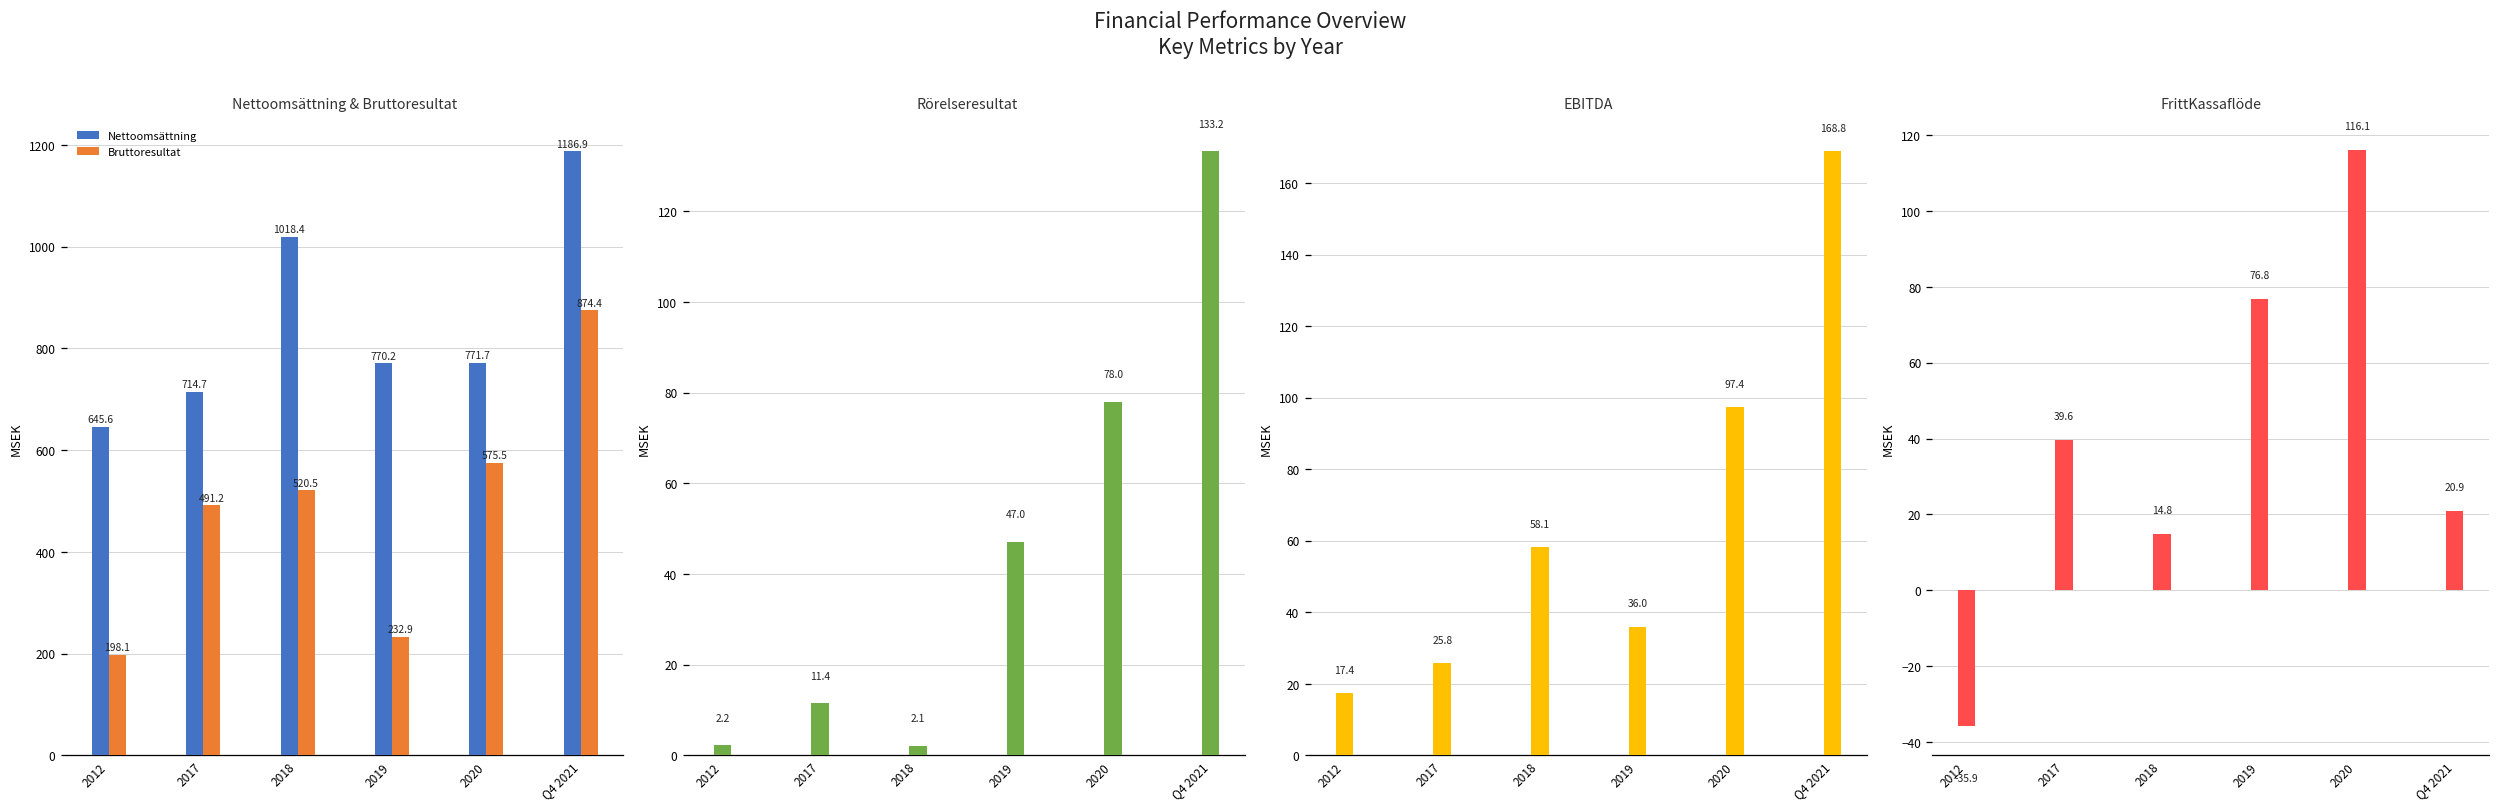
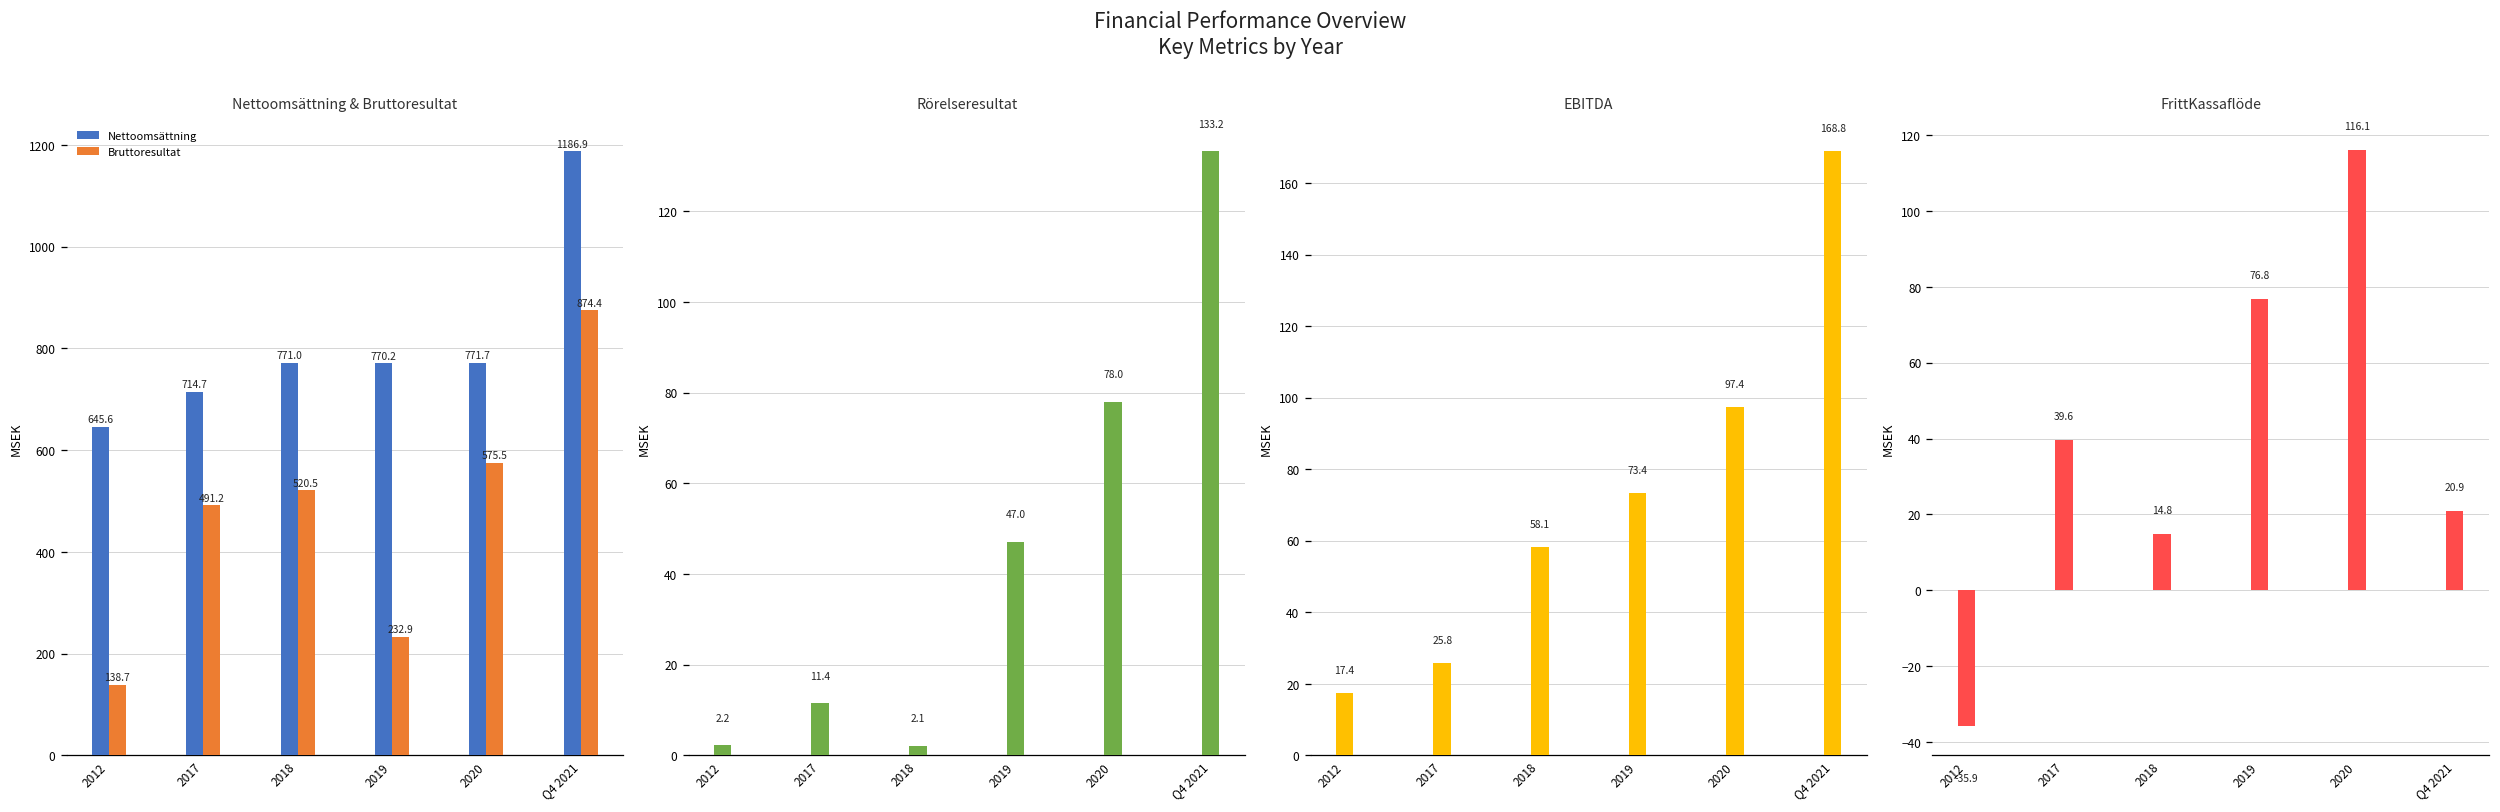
  {
    "Nettoomsättning & Bruttoresultat": {
      "Nettoomsättning": {
        "2012": 645.6,
        "2017": 714.7,
-       "2018": 1018.4,
+       "2018": 771.0,
        "2019": 770.2,
        "2020": 771.7,
        "Q4 2021": 1186.9
      },
      "Bruttoresultat": {
-       "2012": 198.1,
+       "2012": 138.7,
        "2017": 491.2,
        "2018": 520.5,
        "2019": 232.9,
        "2020": 575.5,
        "Q4 2021": 874.4
      }
    },
    "Rörelseresultat": {
      "2012": 2.2,
      "2017": 11.4,
      "2018": 2.1,
      "2019": 47.0,
      "2020": 78.0,
      "Q4 2021": 133.2
    },
    "EBITDA": {
      "2012": 17.4,
      "2017": 25.8,
      "2018": 58.1,
-     "2019": 36.0,
+     "2019": 73.4,
      "2020": 97.4,
      "Q4 2021": 168.8
    },
    "FrittKassaflöde": {
      "2017": 39.6,
      "2018": 14.8,
      "2019": 76.8,
      "2020": 116.1,
      "Q4 2021": 20.9
    }
  }
